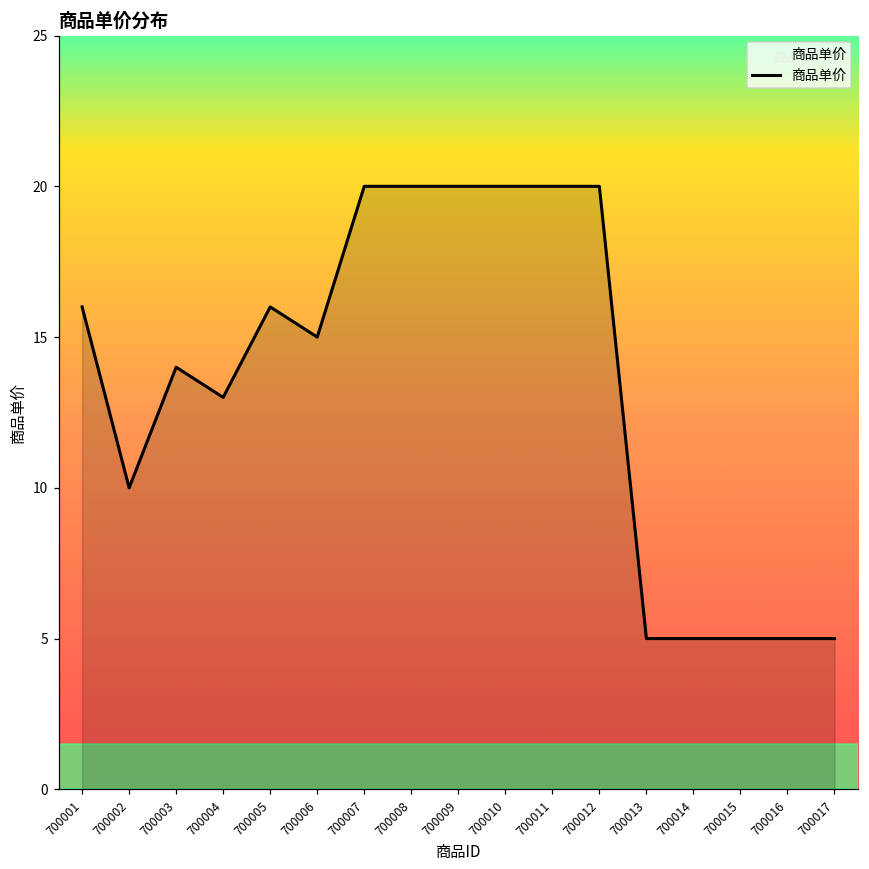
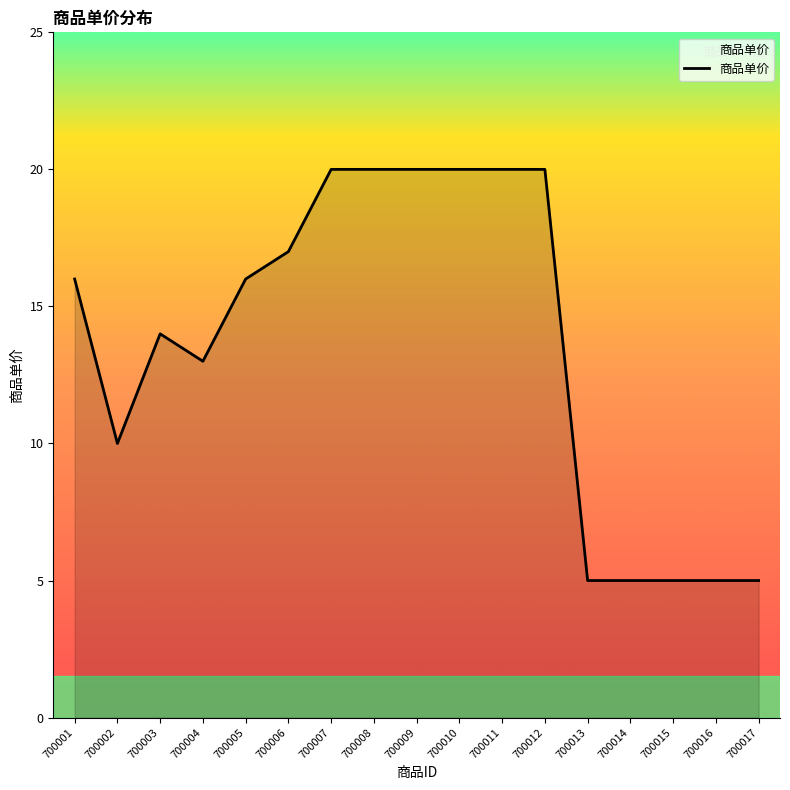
  {
    "700001": 16,
    "700002": 10,
    "700003": 14,
    "700004": 13,
    "700005": 16,
-   "700006": 15,
+   "700006": 17,
    "700007": 20,
    "700008": 20,
    "700009": 20,
    "700010": 20,
    "700011": 20,
    "700012": 20,
    "700013": 5,
    "700014": 5,
    "700015": 5,
    "700016": 5,
    "700017": 5
  }
